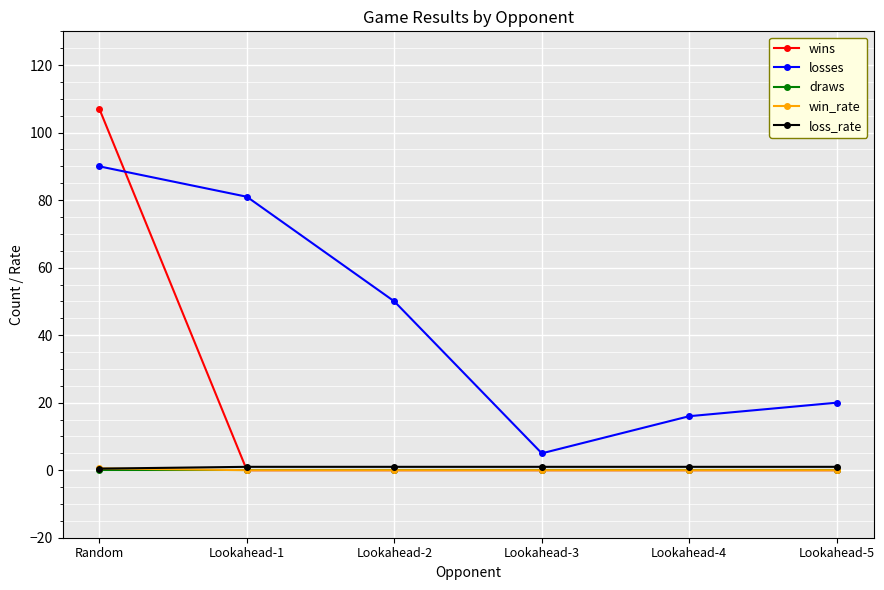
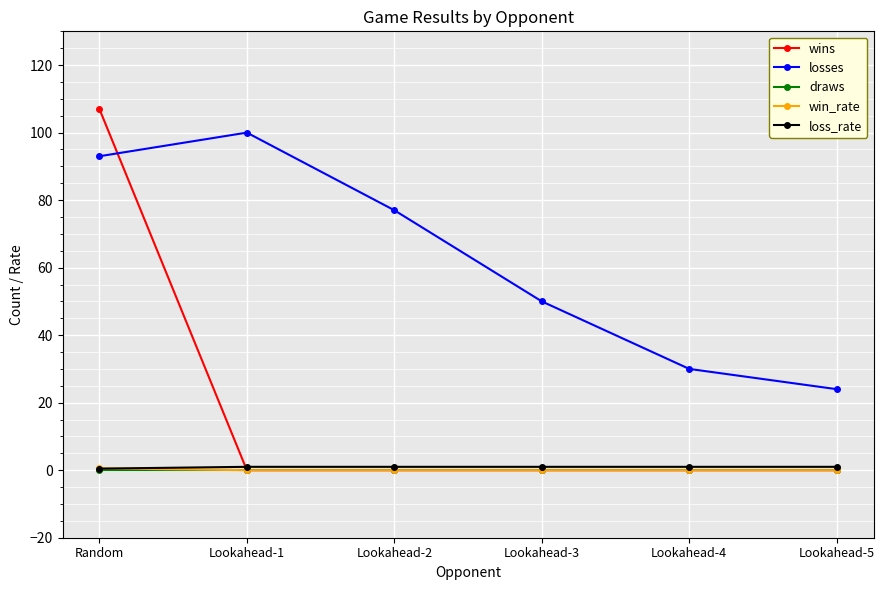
  {
    "wins": {
      "Random": 107
    },
    "losses": {
-     "Random": 90,
-     "Lookahead-1": 81,
-     "Lookahead-2": 50,
-     "Lookahead-3": 5,
-     "Lookahead-4": 16,
-     "Lookahead-5": 20
+     "Random": 93,
+     "Lookahead-1": 100,
+     "Lookahead-2": 77,
+     "Lookahead-3": 50,
+     "Lookahead-4": 30,
+     "Lookahead-5": 24
    },
    "loss_rate": {
      "Lookahead-1": 1,
      "Lookahead-2": 1,
      "Lookahead-3": 1,
      "Lookahead-4": 1,
      "Lookahead-5": 1
    }
  }
